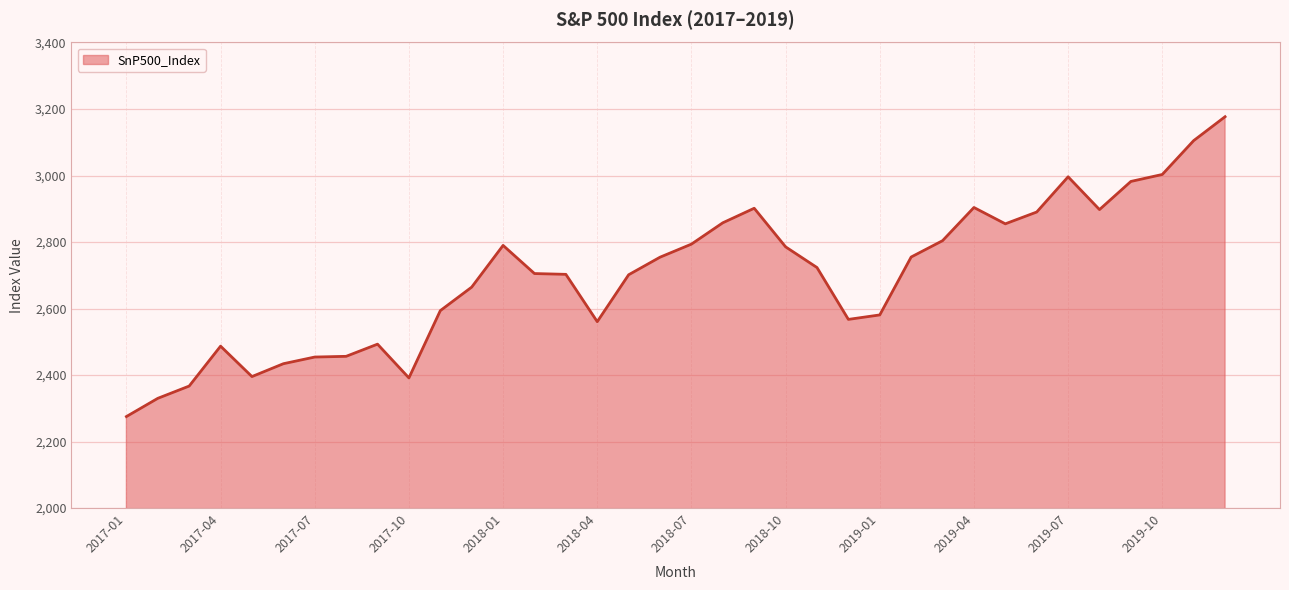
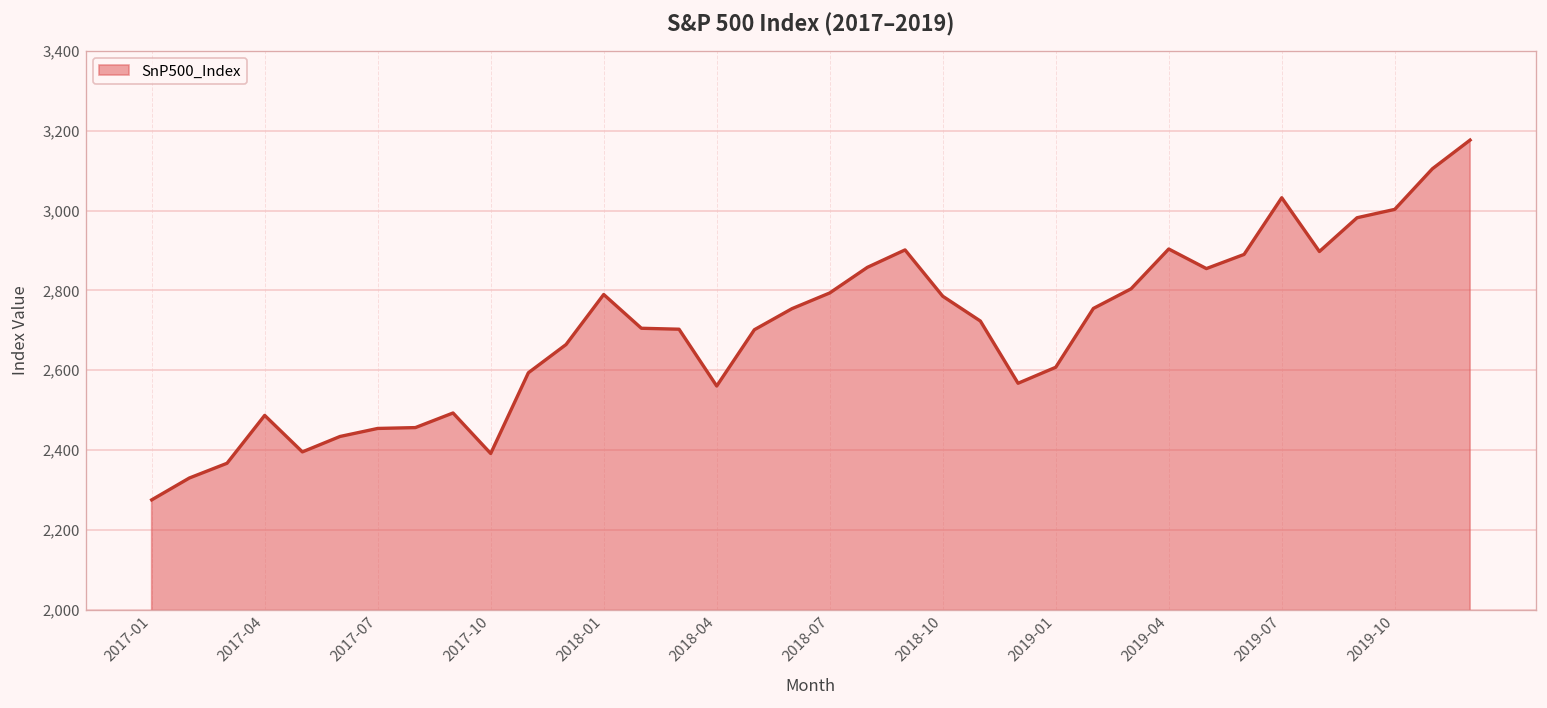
  {
    "2017-01": "2,280",
    "2017-04": "2,490",
    "2017-07": "2,450",
    "2017-10": "2,390",
    "2018-01": "2,790",
    "2018-04": "2,560",
    "2018-07": "2,790",
    "2018-10": "2,790",
-   "2019-01": "2,580",
+   "2019-01": "2,610",
    "2019-04": "2,900",
-   "2019-07": "3,000",
+   "2019-07": "3,030",
    "2019-10": "3,000"
  }
